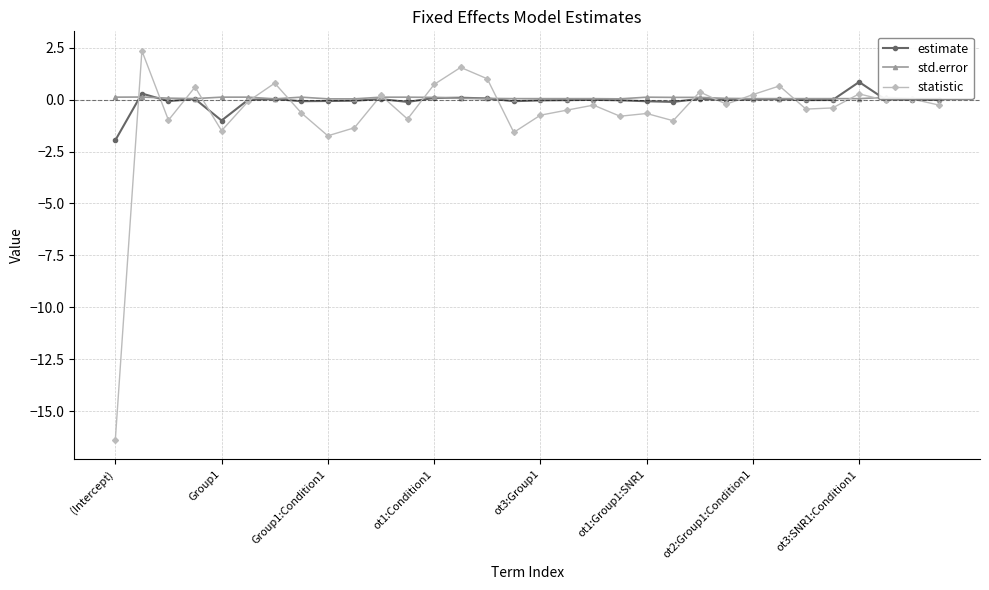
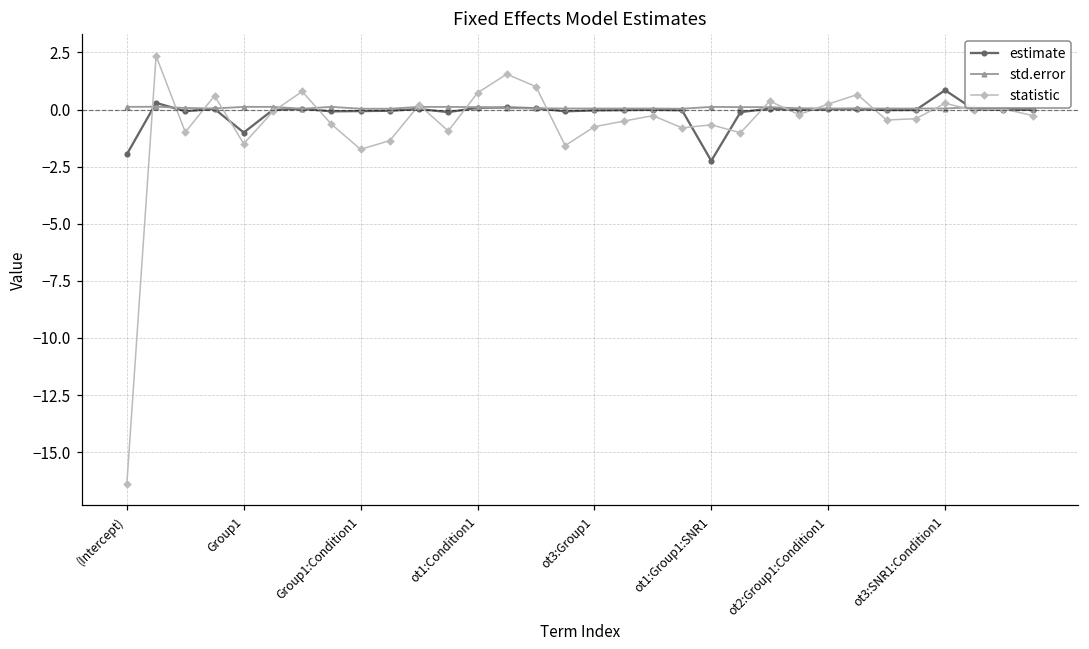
  {
    "estimate": {
      "(Intercept)": -2.0,
      "Group1": -1.0,
-     "ot1:Group1:SNR1": -0.1,
+     "ot1:Group1:SNR1": -2.2,
      "ot3:SNR1:Condition1": 0.8
    }
  }
